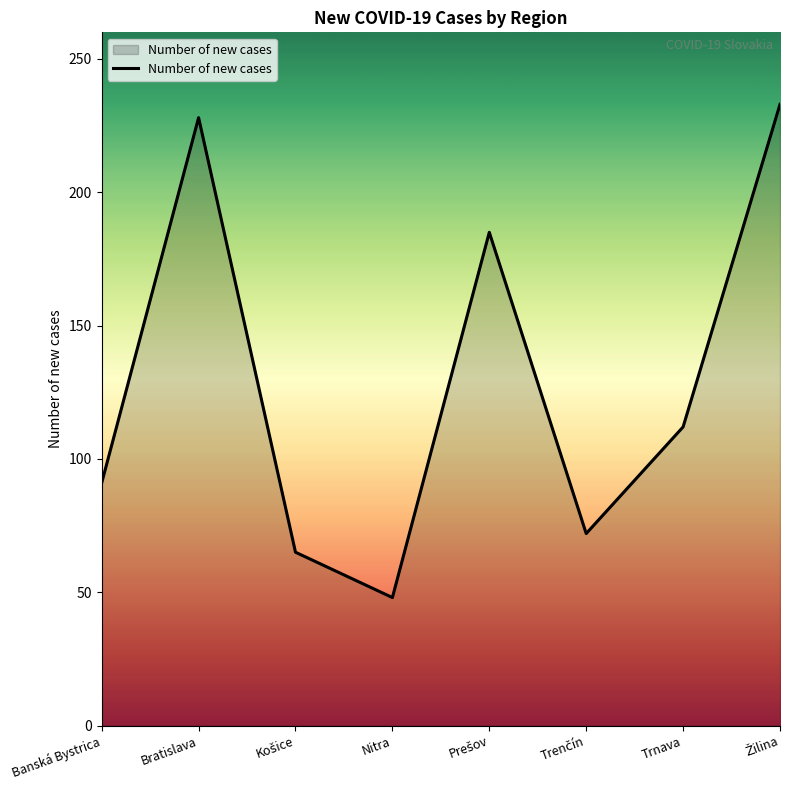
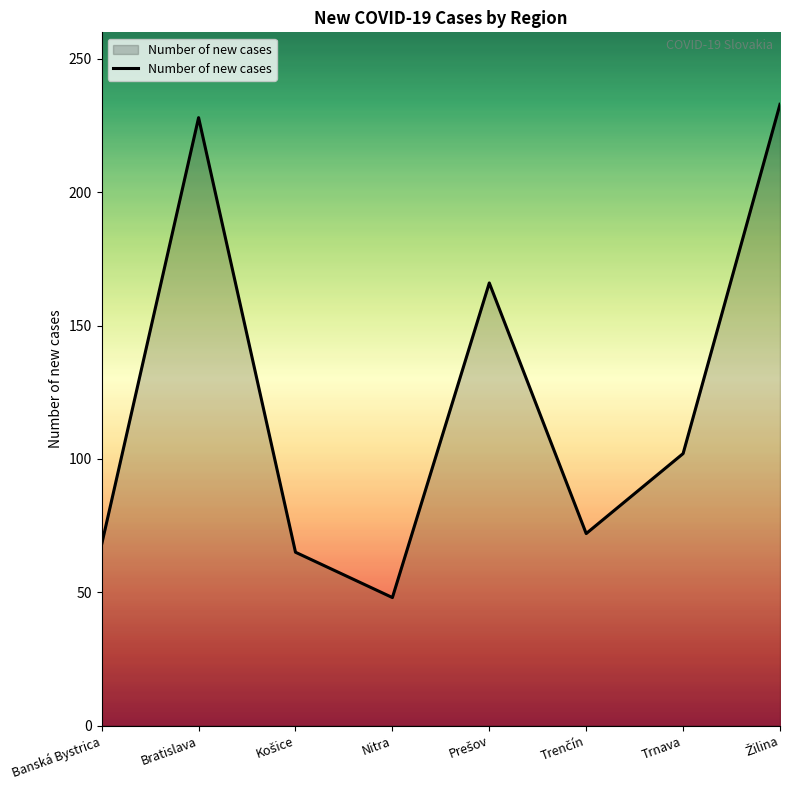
  {
-   "Banská Bystrica": 91,
+   "Banská Bystrica": 68,
    "Bratislava": 228,
    "Košice": 65,
    "Nitra": 48,
-   "Prešov": 185,
+   "Prešov": 166,
    "Trenčín": 72,
-   "Trnava": 112,
+   "Trnava": 102,
    "Žilina": 233
  }
